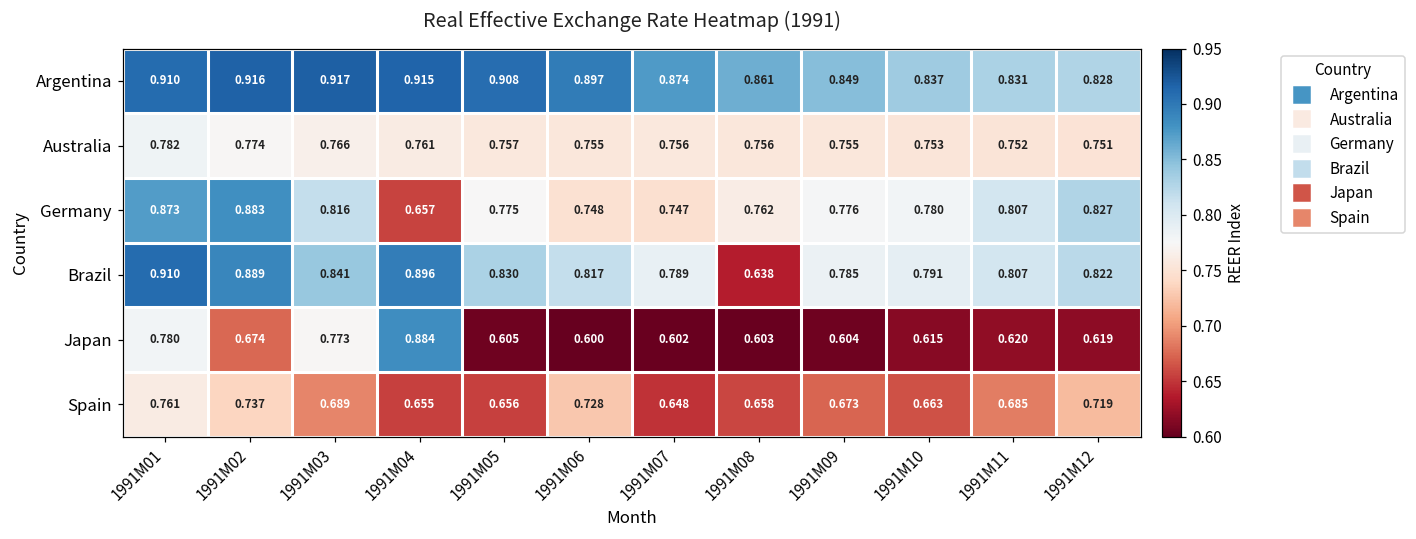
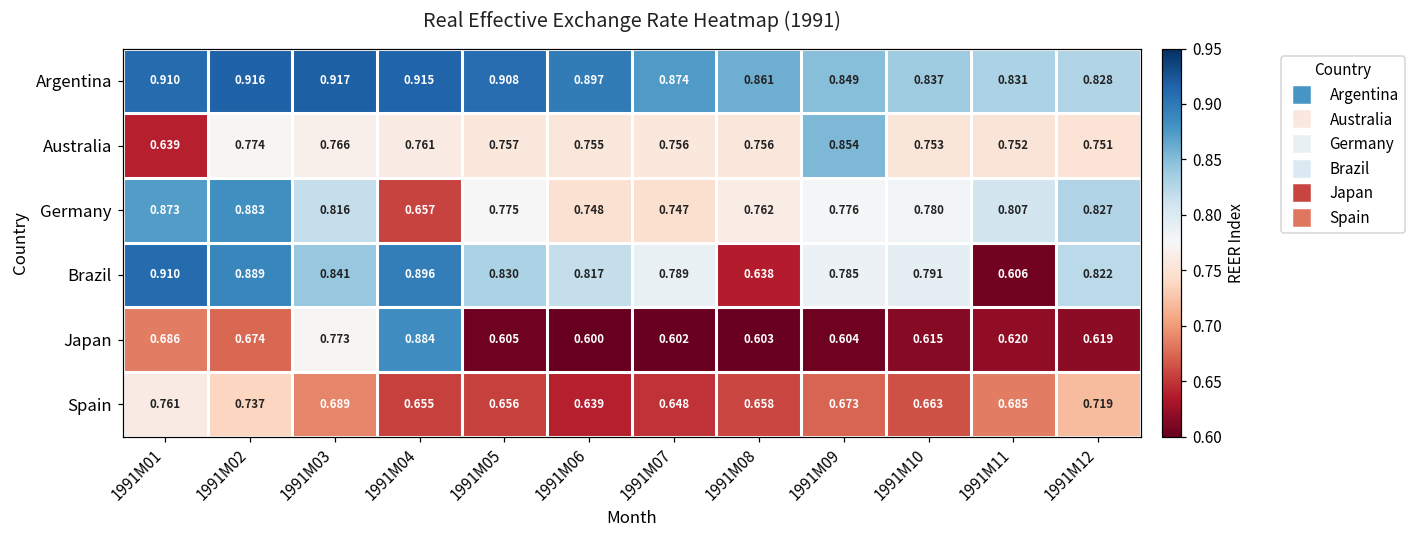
  {
    "Argentina": {
      "1991M01": 0.910,
      "1991M02": 0.916,
      "1991M03": 0.917,
      "1991M04": 0.915,
      "1991M05": 0.908,
      "1991M06": 0.897,
      "1991M07": 0.874,
      "1991M08": 0.861,
      "1991M09": 0.849,
      "1991M10": 0.837,
      "1991M11": 0.831,
      "1991M12": 0.828
    },
    "Australia": {
-     "1991M01": 0.782,
+     "1991M01": 0.639,
      "1991M02": 0.774,
      "1991M03": 0.766,
      "1991M04": 0.761,
      "1991M05": 0.757,
      "1991M06": 0.755,
      "1991M07": 0.756,
      "1991M08": 0.756,
-     "1991M09": 0.755,
+     "1991M09": 0.854,
      "1991M10": 0.753,
      "1991M11": 0.752,
      "1991M12": 0.751
    },
    "Germany": {
      "1991M01": 0.873,
      "1991M02": 0.883,
      "1991M03": 0.816,
      "1991M04": 0.657,
      "1991M05": 0.775,
      "1991M06": 0.748,
      "1991M07": 0.747,
      "1991M08": 0.762,
      "1991M09": 0.776,
      "1991M10": 0.780,
      "1991M11": 0.807,
      "1991M12": 0.827
    },
    "Brazil": {
      "1991M01": 0.910,
      "1991M02": 0.889,
      "1991M03": 0.841,
      "1991M04": 0.896,
      "1991M05": 0.830,
      "1991M06": 0.817,
      "1991M07": 0.789,
      "1991M08": 0.638,
      "1991M09": 0.785,
      "1991M10": 0.791,
-     "1991M11": 0.807,
+     "1991M11": 0.606,
      "1991M12": 0.822
    },
    "Japan": {
-     "1991M01": 0.780,
+     "1991M01": 0.686,
      "1991M02": 0.674,
      "1991M03": 0.773,
      "1991M04": 0.884,
      "1991M05": 0.605,
      "1991M06": 0.600,
      "1991M07": 0.602,
      "1991M08": 0.603,
      "1991M09": 0.604,
      "1991M10": 0.615,
      "1991M11": 0.620,
      "1991M12": 0.619
    },
    "Spain": {
      "1991M01": 0.761,
      "1991M02": 0.737,
      "1991M03": 0.689,
      "1991M04": 0.655,
      "1991M05": 0.656,
-     "1991M06": 0.728,
+     "1991M06": 0.639,
      "1991M07": 0.648,
      "1991M08": 0.658,
      "1991M09": 0.673,
      "1991M10": 0.663,
      "1991M11": 0.685,
      "1991M12": 0.719
    }
  }
